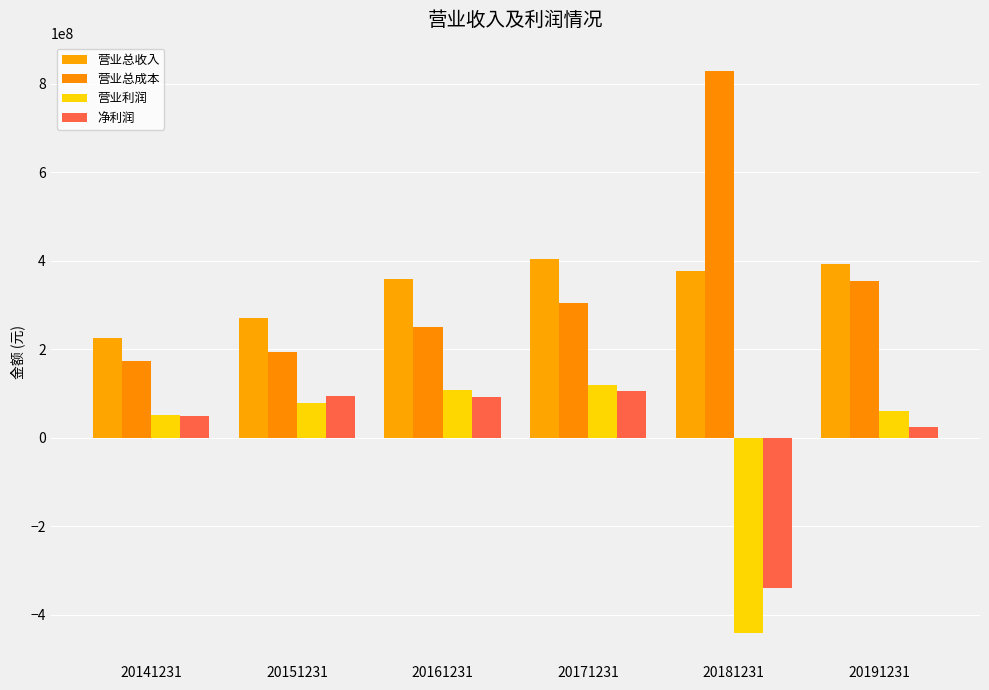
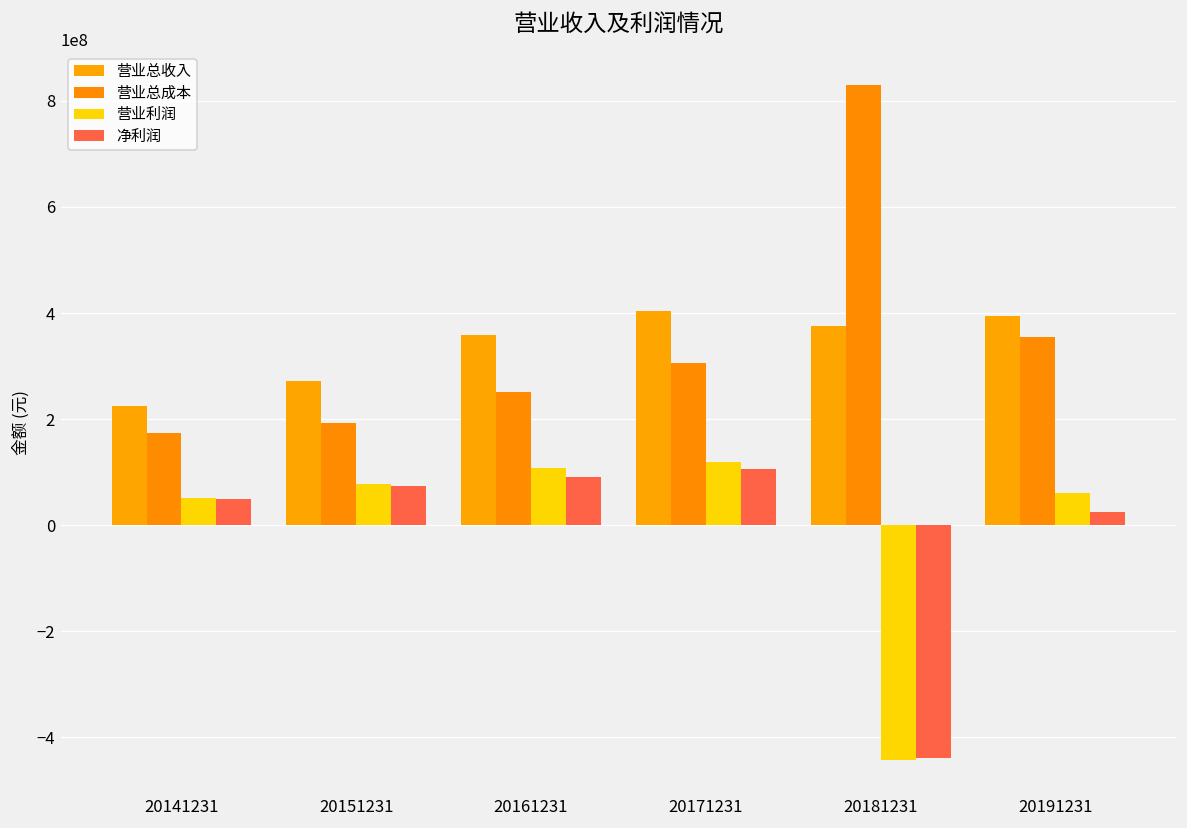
  {
    "净利润": {
      "20141231": 50000000,
-     "20151231": 100000000,
+     "20151231": 70000000,
      "20161231": 90000000,
      "20171231": 110000000,
-     "20181231": -340000000,
+     "20181231": -440000000,
      "20191231": 20000000
    }
  }
